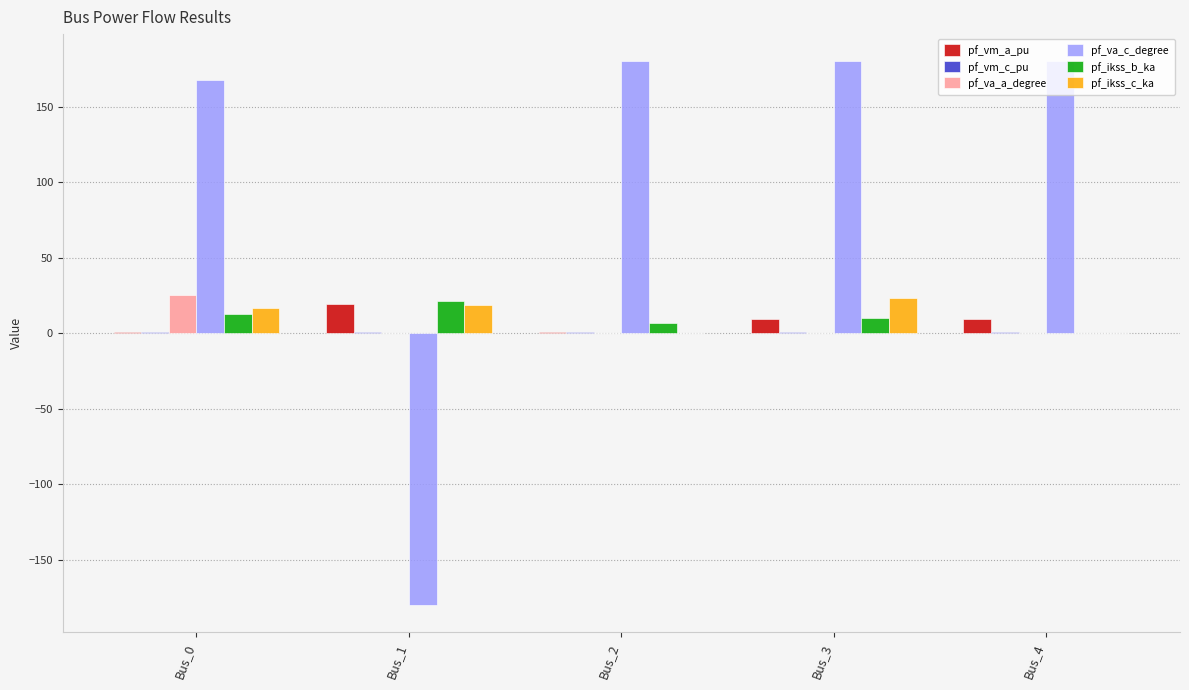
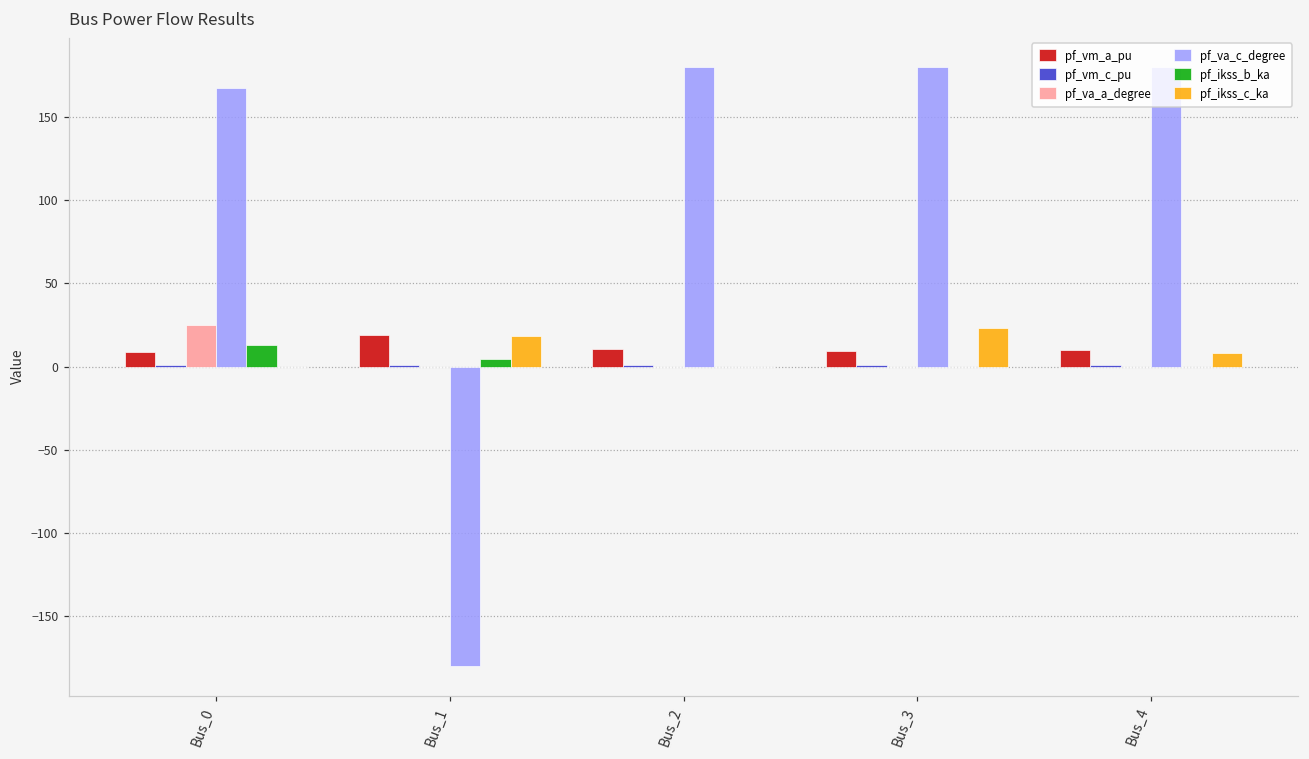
  {
    "pf_vm_a_pu": {
-     "Bus_0": 1,
+     "Bus_0": 9,
      "Bus_1": 19,
-     "Bus_2": 1,
+     "Bus_2": 11,
      "Bus_3": 9,
      "Bus_4": 10
    },
    "pf_va_a_degree": {
      "Bus_0": 25
    },
    "pf_va_c_degree": {
      "Bus_0": 168,
      "Bus_1": -180,
      "Bus_2": 180,
      "Bus_3": 180
    },
    "pf_ikss_b_ka": {
      "Bus_0": 13,
-     "Bus_1": 21,
-     "Bus_2": 7,
-     "Bus_3": 10,
+     "Bus_1": 5,
+     "Bus_2": 0,
+     "Bus_3": 0,
      "Bus_4": 0
    },
    "pf_ikss_c_ka": {
-     "Bus_0": 17,
+     "Bus_0": 0,
      "Bus_1": 19,
      "Bus_2": 0,
      "Bus_3": 23,
-     "Bus_4": 0
+     "Bus_4": 8
    }
  }
